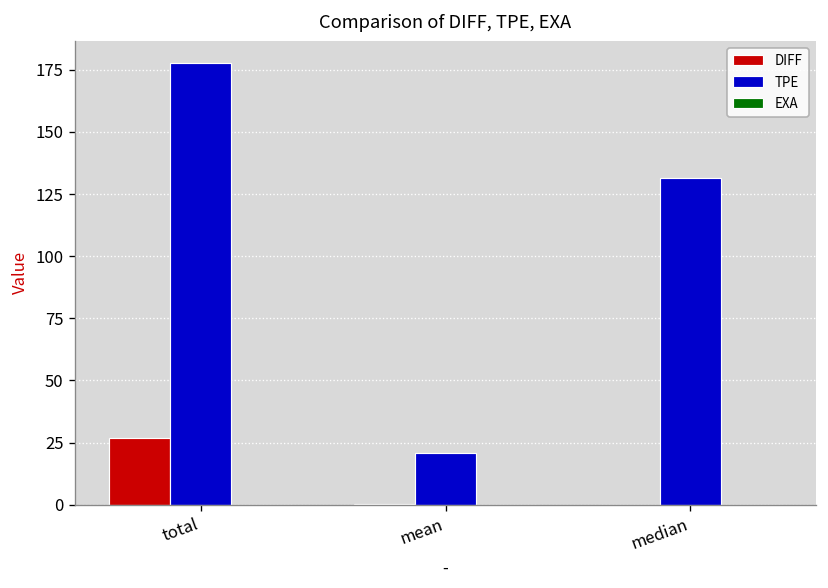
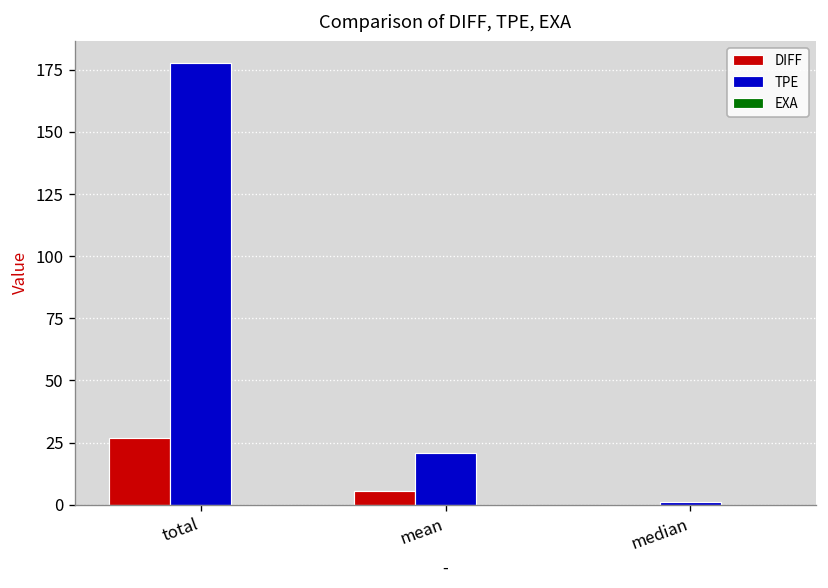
  {
    "DIFF": {
      "total": 27,
-     "mean": 0
+     "mean": 5
    },
    "TPE": {
      "total": 178,
      "mean": 21,
-     "median": 132
+     "median": 1
    },
    "EXA": {
      "total": 0,
      "mean": 0,
      "median": 0
    }
  }
